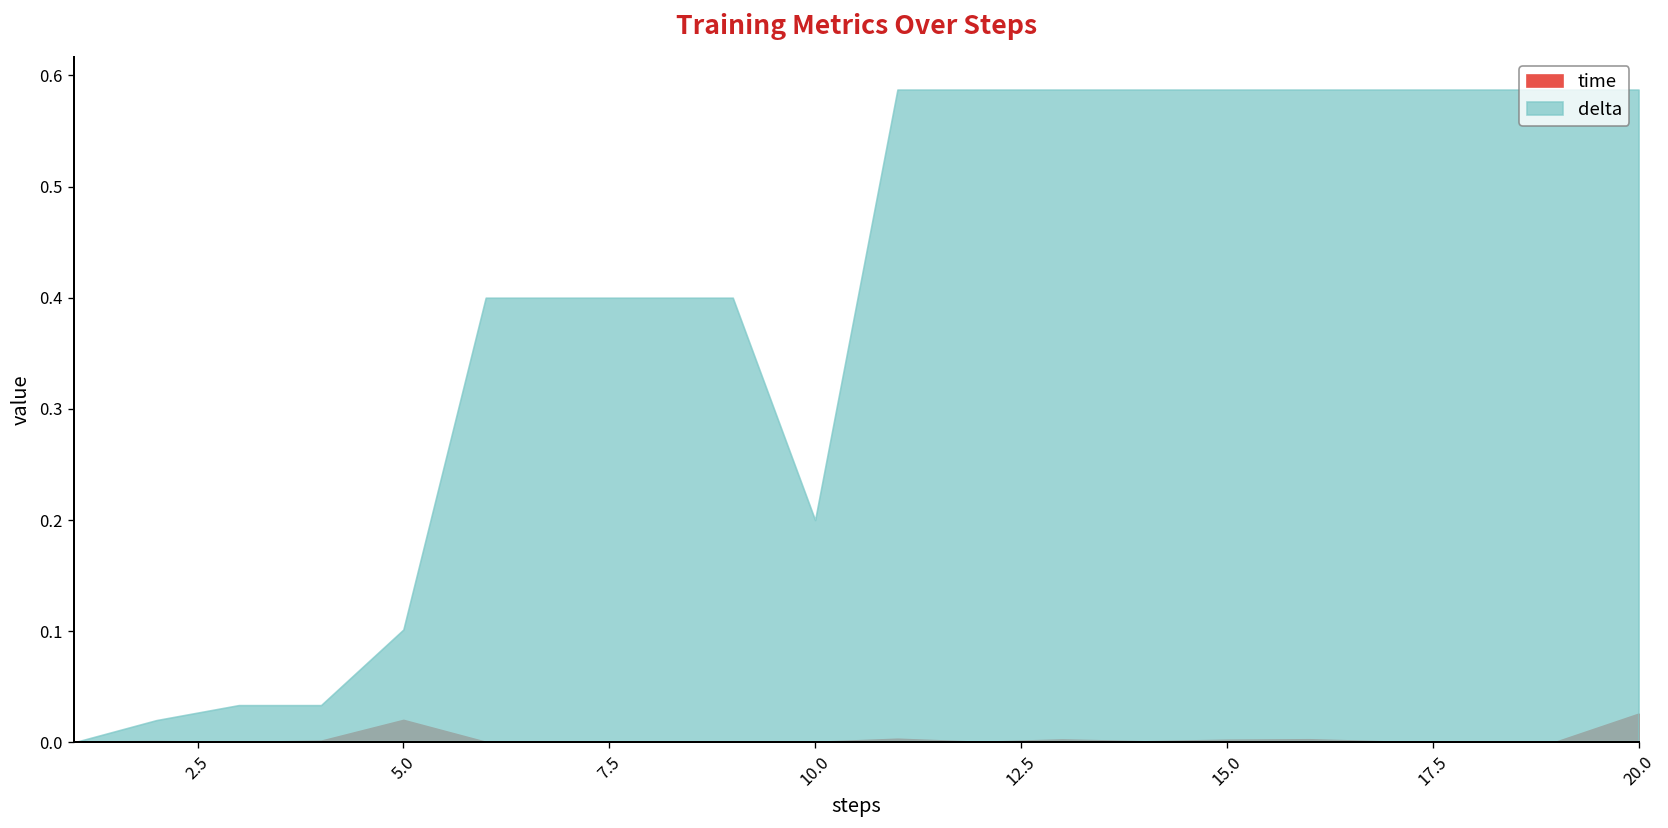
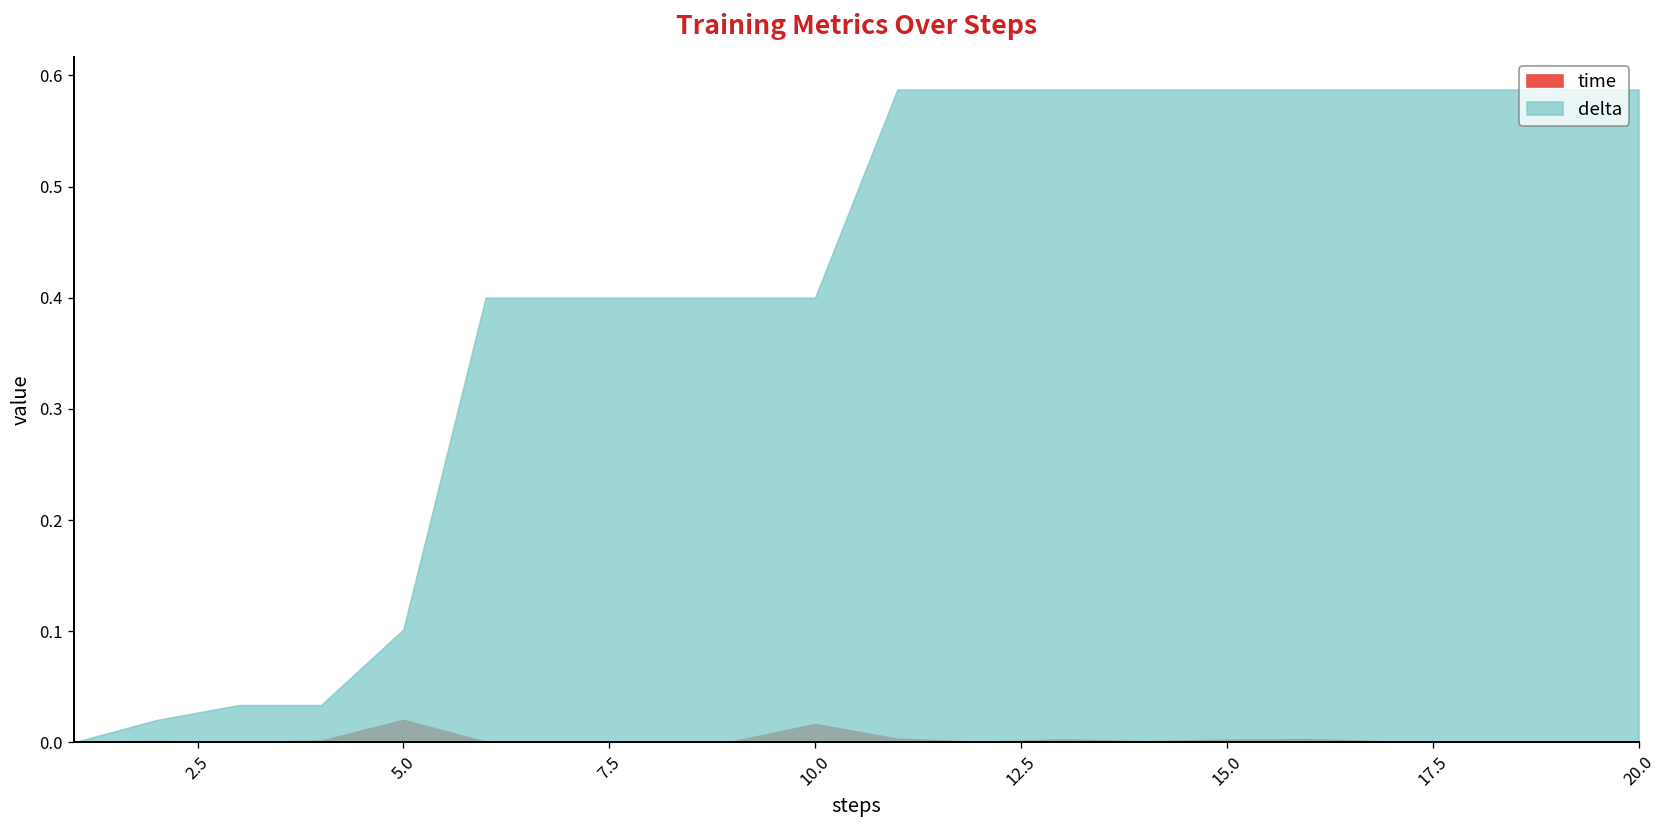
  {
    "time": {
      "5.0": 0.02,
-     "10.0": 0.00,
-     "20.0": 0.03
+     "10.0": 0.02,
+     "20.0": 0.00
    },
    "delta": {
      "5.0": 0.1,
-     "10.0": 0.2,
+     "10.0": 0.4,
      "15.0": 0.59,
      "20.0": 0.59
    }
  }
